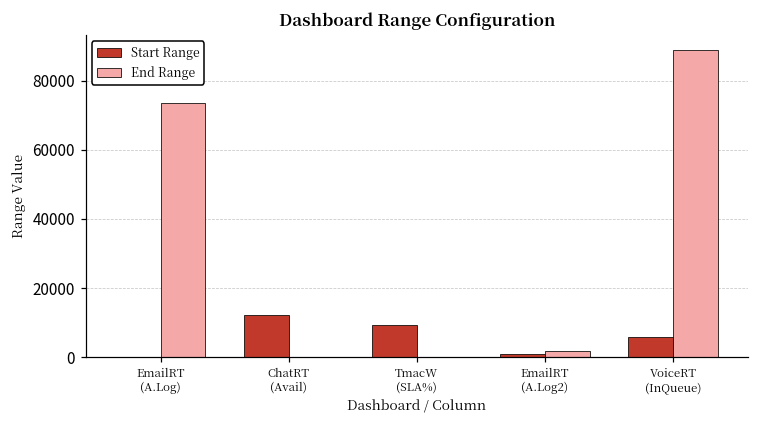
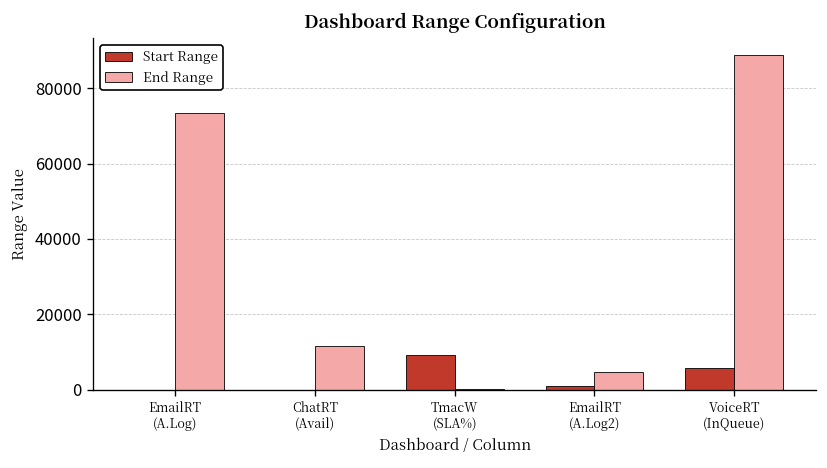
  {
    "Start Range": {
      "EmailRT (A.Log)": 0,
-     "ChatRT (Avail)": 12000,
+     "ChatRT (Avail)": 0,
      "TmacW (SLA%)": 9000,
      "EmailRT (A.Log2)": 1000,
      "VoiceRT (InQueue)": 6000
    },
    "End Range": {
      "EmailRT (A.Log)": 74000,
-     "ChatRT (Avail)": 0,
-     "EmailRT (A.Log2)": 2000,
+     "ChatRT (Avail)": 12000,
+     "EmailRT (A.Log2)": 5000,
      "VoiceRT (InQueue)": 89000
    }
  }
